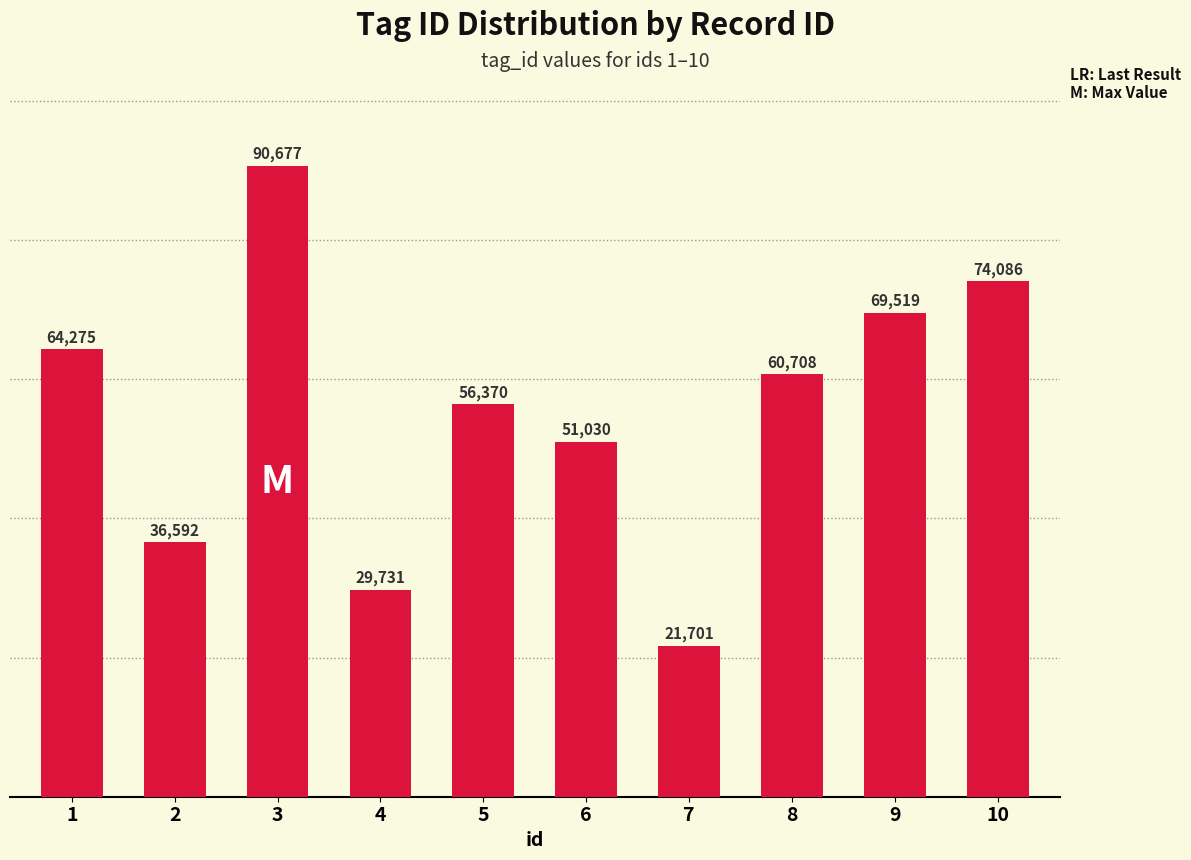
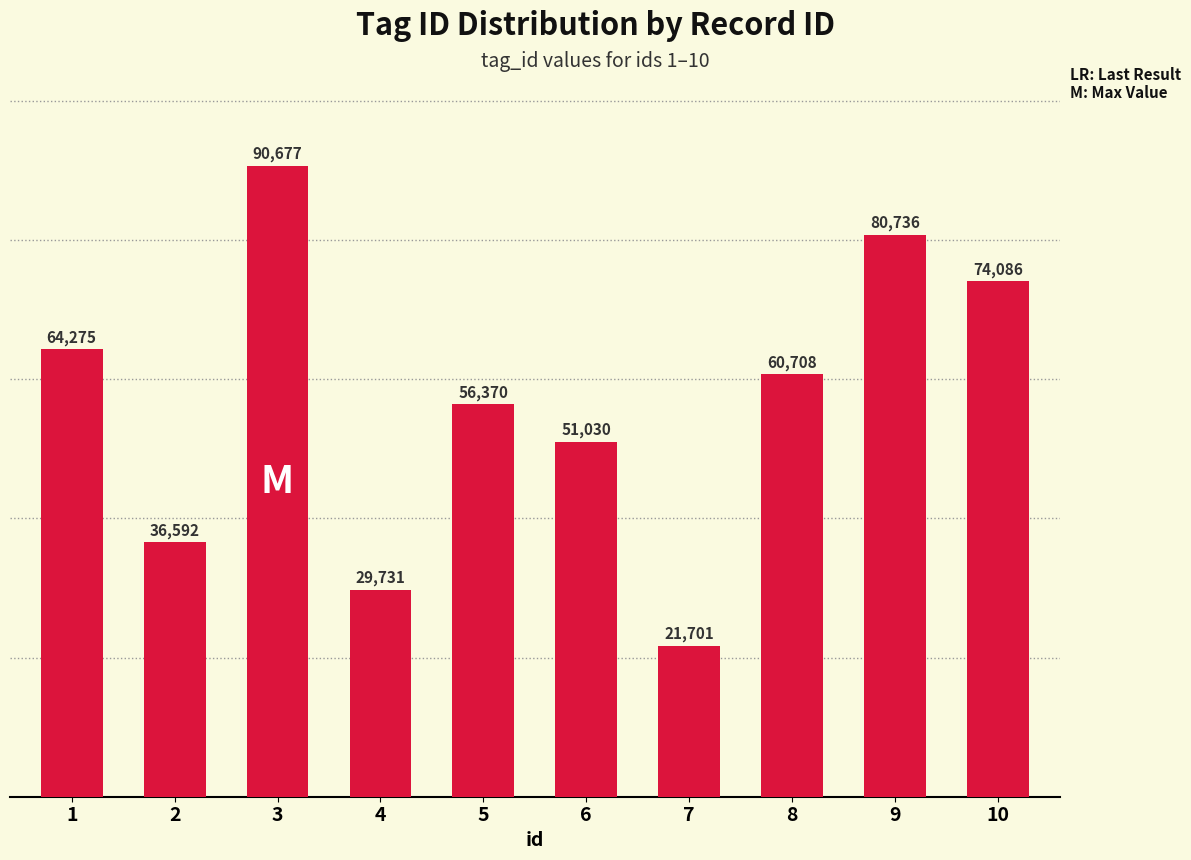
  {
    "1": "64,275",
    "2": "36,592",
    "3": "90,677",
    "4": "29,731",
    "5": "56,370",
    "6": "51,030",
    "7": "21,701",
    "8": "60,708",
-   "9": "69,519",
+   "9": "80,736",
    "10": "74,086"
  }
